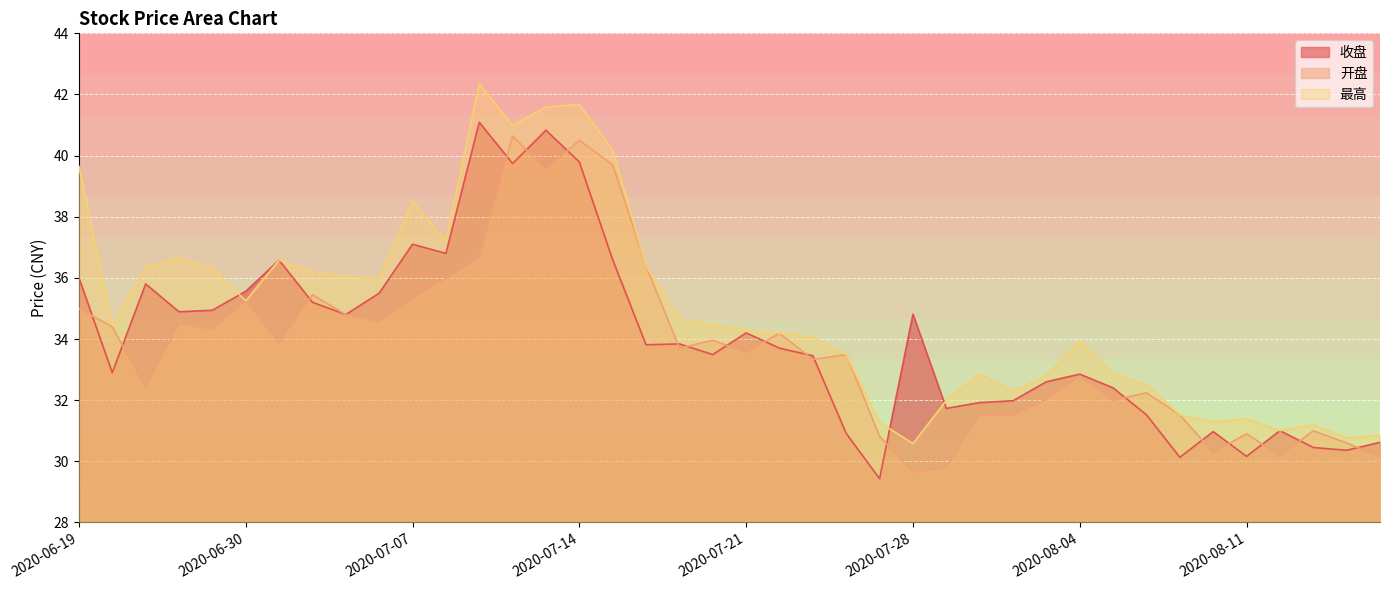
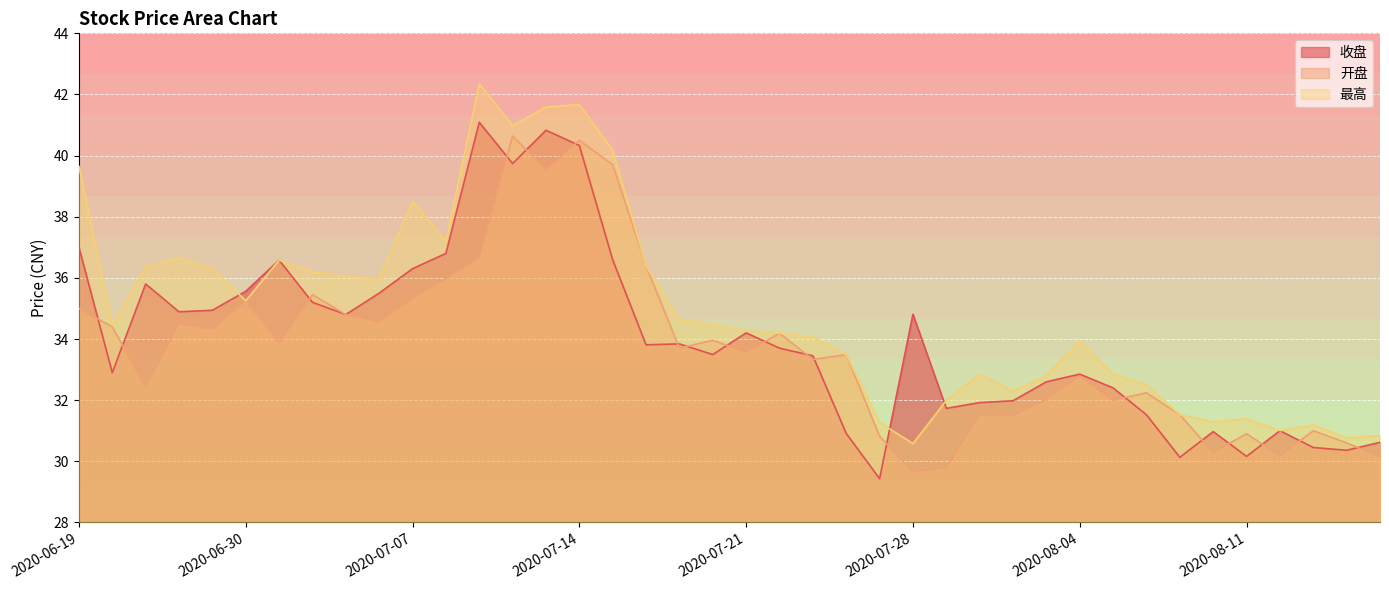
  {
    "收盘": {
-     "2020-06-19": 36,
+     "2020-06-19": 37,
      "2020-06-30": 35.6,
-     "2020-07-07": 37.1,
-     "2020-07-14": 39.8,
+     "2020-07-07": 36.3,
+     "2020-07-14": 40.3,
      "2020-07-28": 34.8,
      "2020-08-11": 30.2
    }
  }
